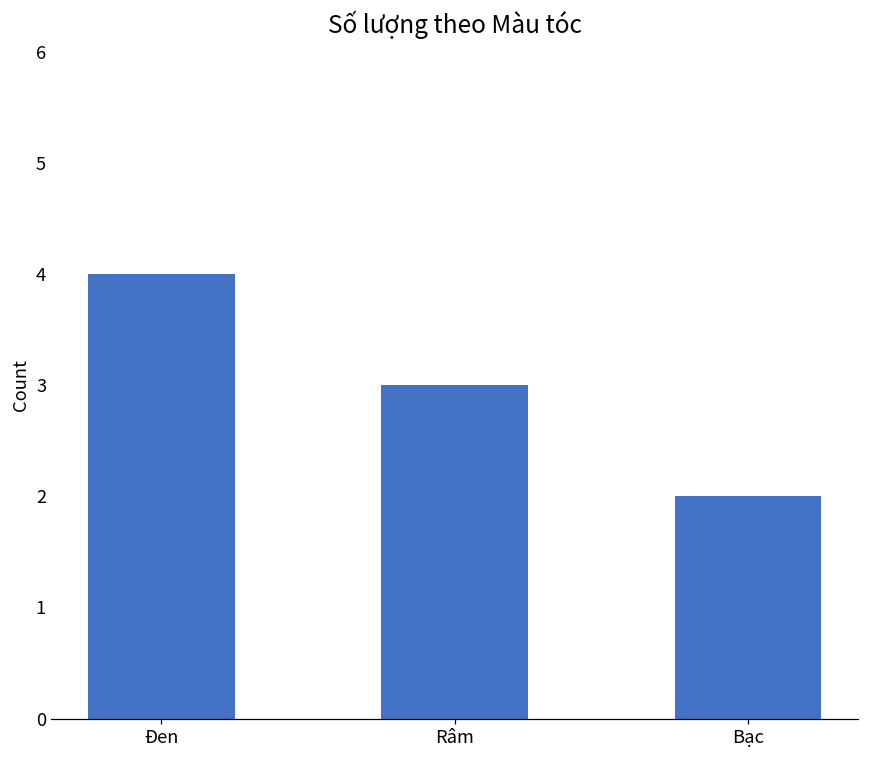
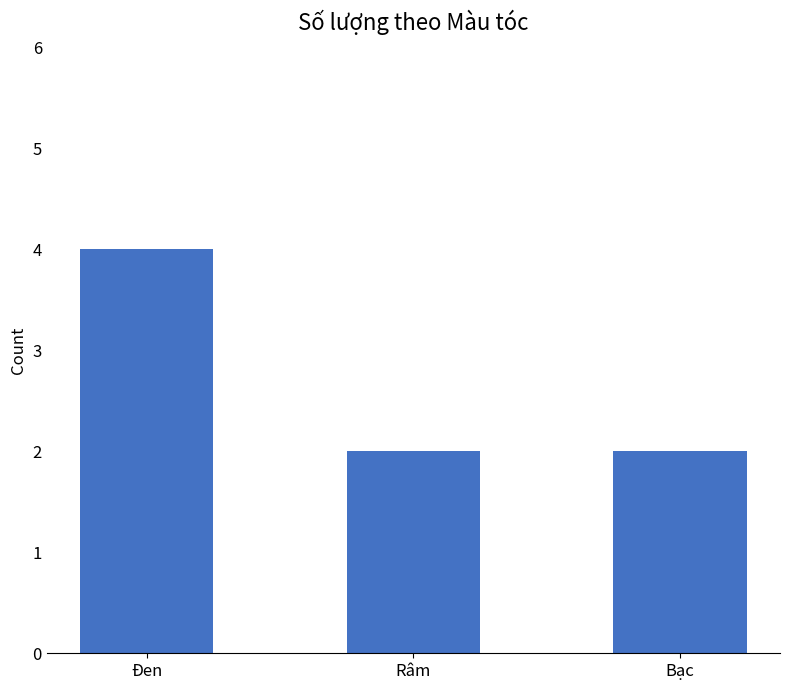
  {
    "Đen": 4,
-   "Râm": 3,
+   "Râm": 2,
    "Bạc": 2
  }
